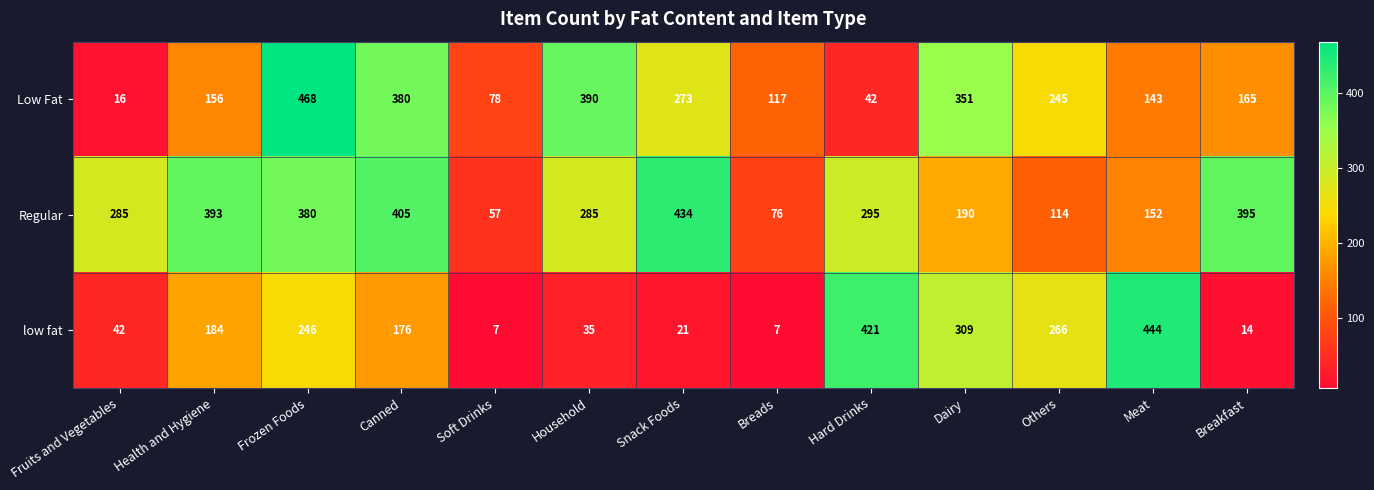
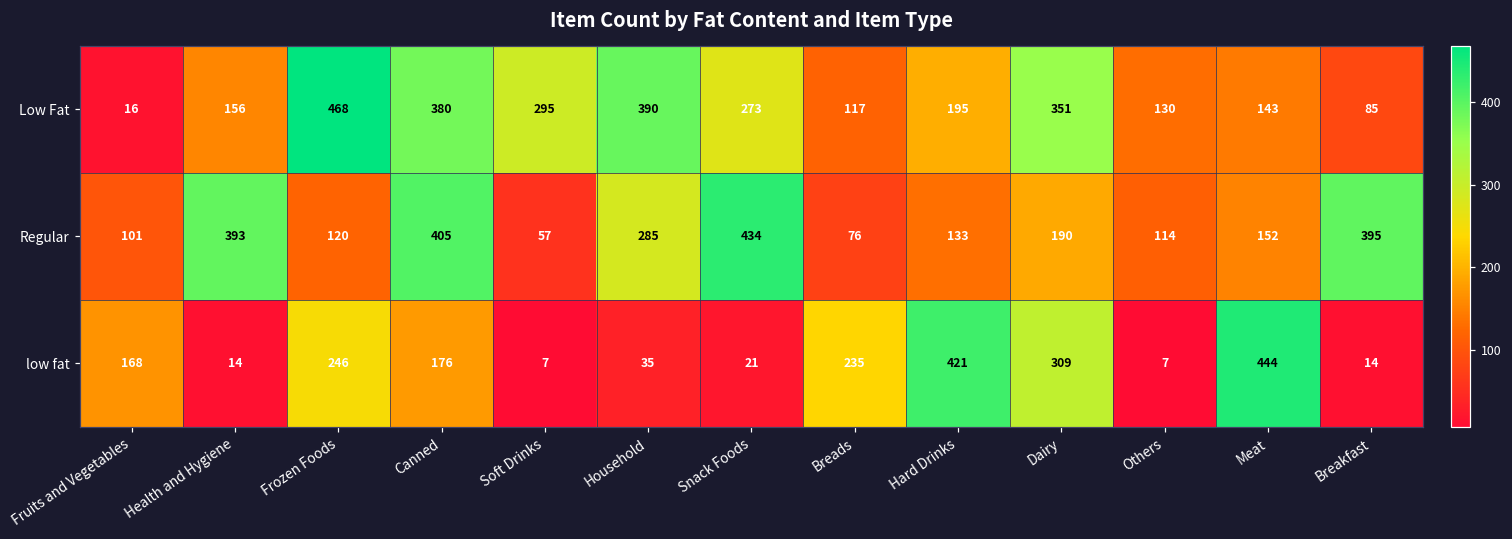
  {
    "Low Fat": {
      "Fruits and Vegetables": 16,
      "Health and Hygiene": 156,
      "Frozen Foods": 468,
      "Canned": 380,
-     "Soft Drinks": 78,
+     "Soft Drinks": 295,
      "Household": 390,
      "Snack Foods": 273,
      "Breads": 117,
-     "Hard Drinks": 42,
+     "Hard Drinks": 195,
      "Dairy": 351,
-     "Others": 245,
+     "Others": 130,
      "Meat": 143,
-     "Breakfast": 165
+     "Breakfast": 85
    },
    "Regular": {
-     "Fruits and Vegetables": 285,
+     "Fruits and Vegetables": 101,
      "Health and Hygiene": 393,
-     "Frozen Foods": 380,
+     "Frozen Foods": 120,
      "Canned": 405,
      "Soft Drinks": 57,
      "Household": 285,
      "Snack Foods": 434,
      "Breads": 76,
-     "Hard Drinks": 295,
+     "Hard Drinks": 133,
      "Dairy": 190,
      "Others": 114,
      "Meat": 152,
      "Breakfast": 395
    },
    "low fat": {
-     "Fruits and Vegetables": 42,
-     "Health and Hygiene": 184,
+     "Fruits and Vegetables": 168,
+     "Health and Hygiene": 14,
      "Frozen Foods": 246,
      "Canned": 176,
      "Soft Drinks": 7,
      "Household": 35,
      "Snack Foods": 21,
-     "Breads": 7,
+     "Breads": 235,
      "Hard Drinks": 421,
      "Dairy": 309,
-     "Others": 266,
+     "Others": 7,
      "Meat": 444,
      "Breakfast": 14
    }
  }
